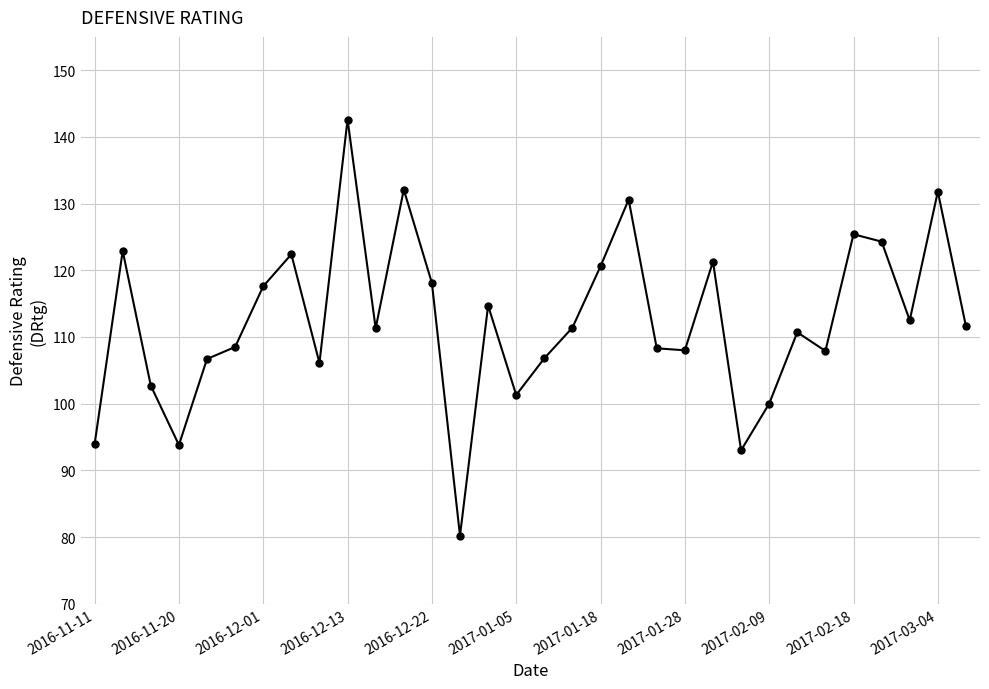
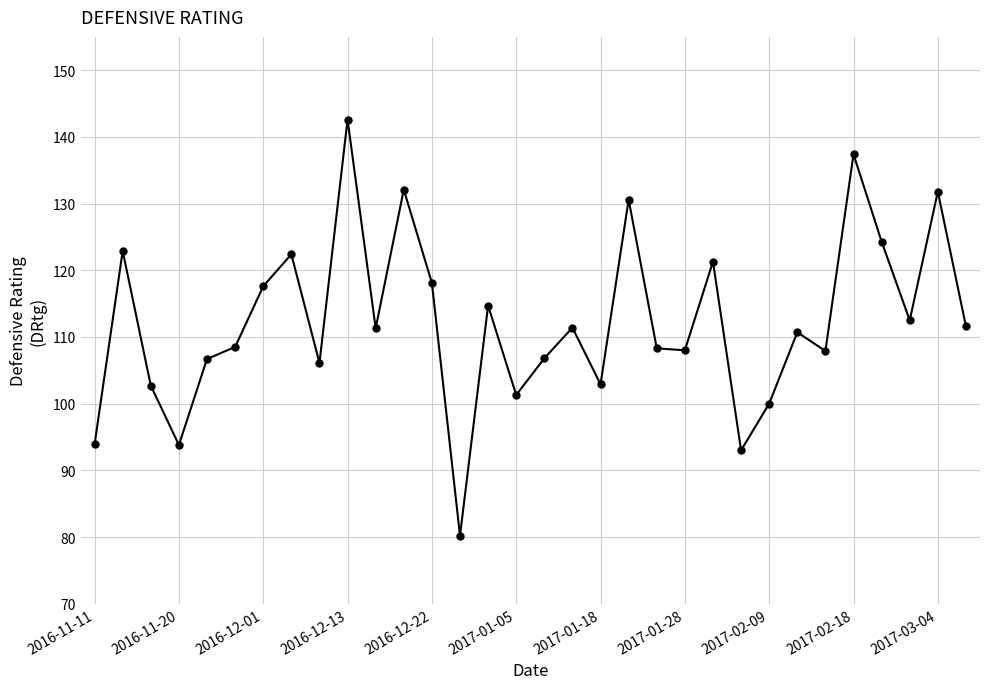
  {
    "2016-11-11": 94,
    "2016-11-20": 94,
    "2016-12-01": 118,
    "2016-12-13": 143,
    "2016-12-22": 118,
    "2017-01-05": 101,
-   "2017-01-18": 121,
+   "2017-01-18": 103,
    "2017-01-28": 108,
    "2017-02-09": 100,
-   "2017-02-18": 125,
+   "2017-02-18": 137,
    "2017-03-04": 132
  }
